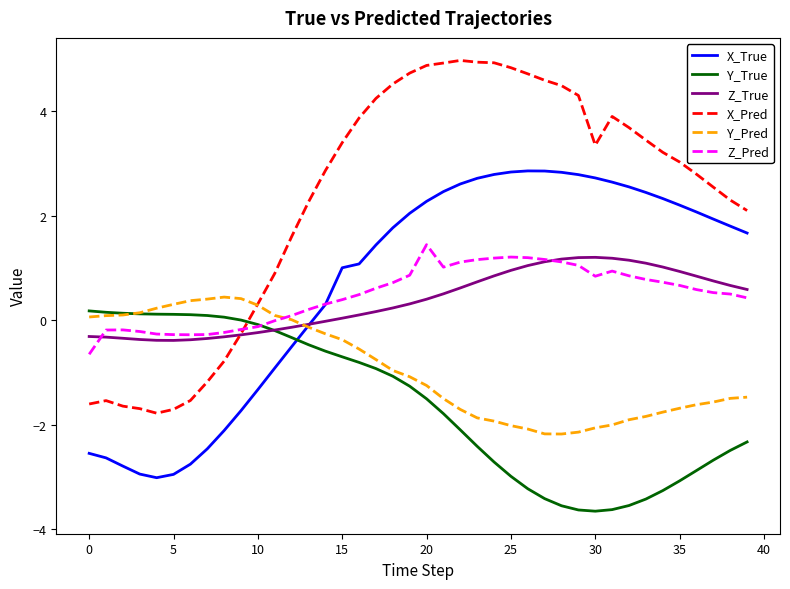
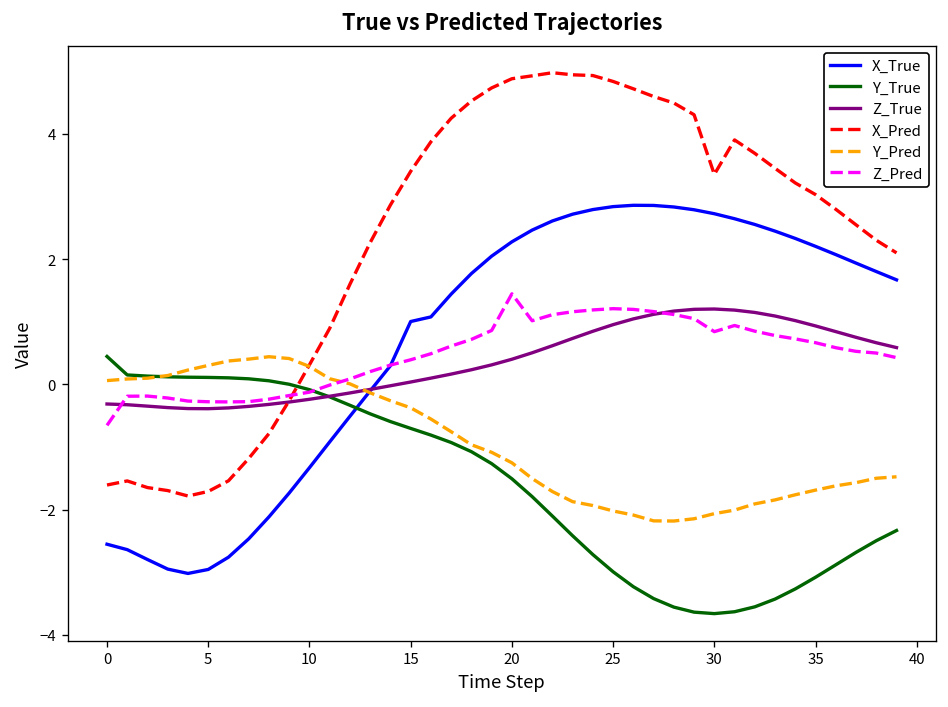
  {
    "X_True": {
      "0": -2.6,
      "5": -3.0,
      "10": -1.3,
      "15": 1.0,
      "20": 2.3,
      "25": 2.8,
      "30": 2.7,
      "35": 2.2
    },
    "Y_True": {
-     "0": 0.2,
+     "0": 0.4,
      "5": 0.1,
      "15": -0.7,
      "20": -1.5,
      "25": -3.0,
      "30": -3.7,
      "35": -3.1
    },
    "Z_True": {
      "0": -0.3,
      "5": -0.4,
      "10": -0.2,
      "15": 0.0,
      "20": 0.4,
      "25": 1.0,
      "30": 1.2,
      "35": 0.9
    },
    "X_Pred": {
      "0": -1.6,
      "5": -1.7,
      "15": 3.4,
      "20": 4.9,
      "25": 4.8,
      "30": 3.4,
      "35": 3.0
    },
    "Y_Pred": {
      "0": 0.1,
      "5": 0.3,
      "15": -0.4,
      "20": -1.3,
      "25": -2.0,
      "30": -2.1,
      "35": -1.7
    },
    "Z_Pred": {
      "0": -0.7,
      "5": -0.3,
      "15": 0.4,
      "20": 1.4,
      "25": 1.2,
      "30": 0.8,
      "35": 0.7
    }
  }
